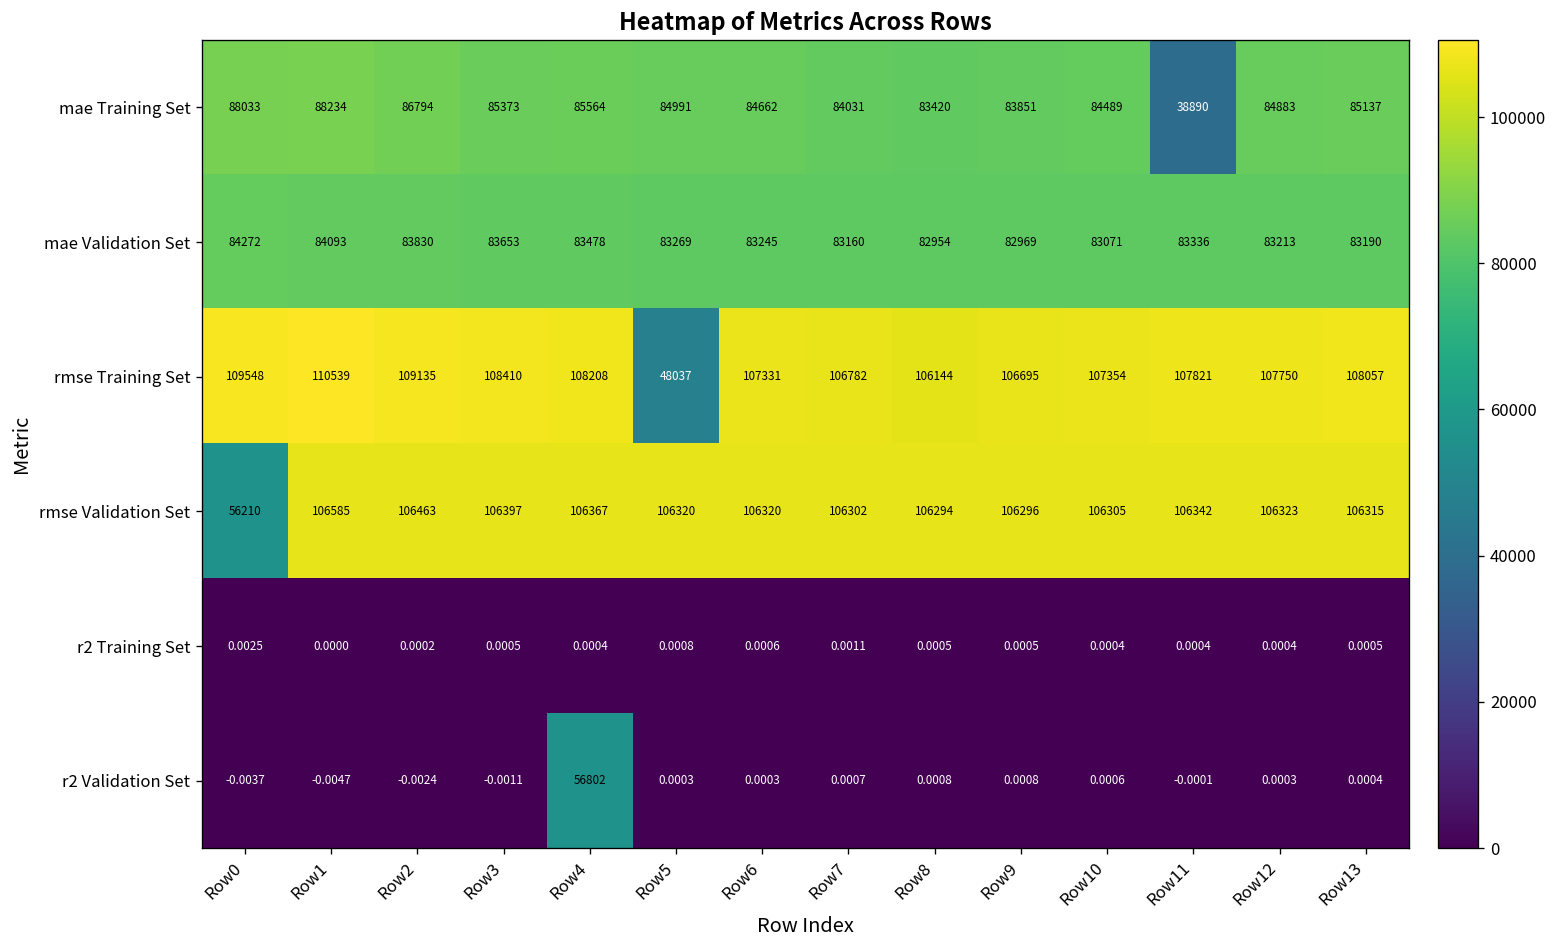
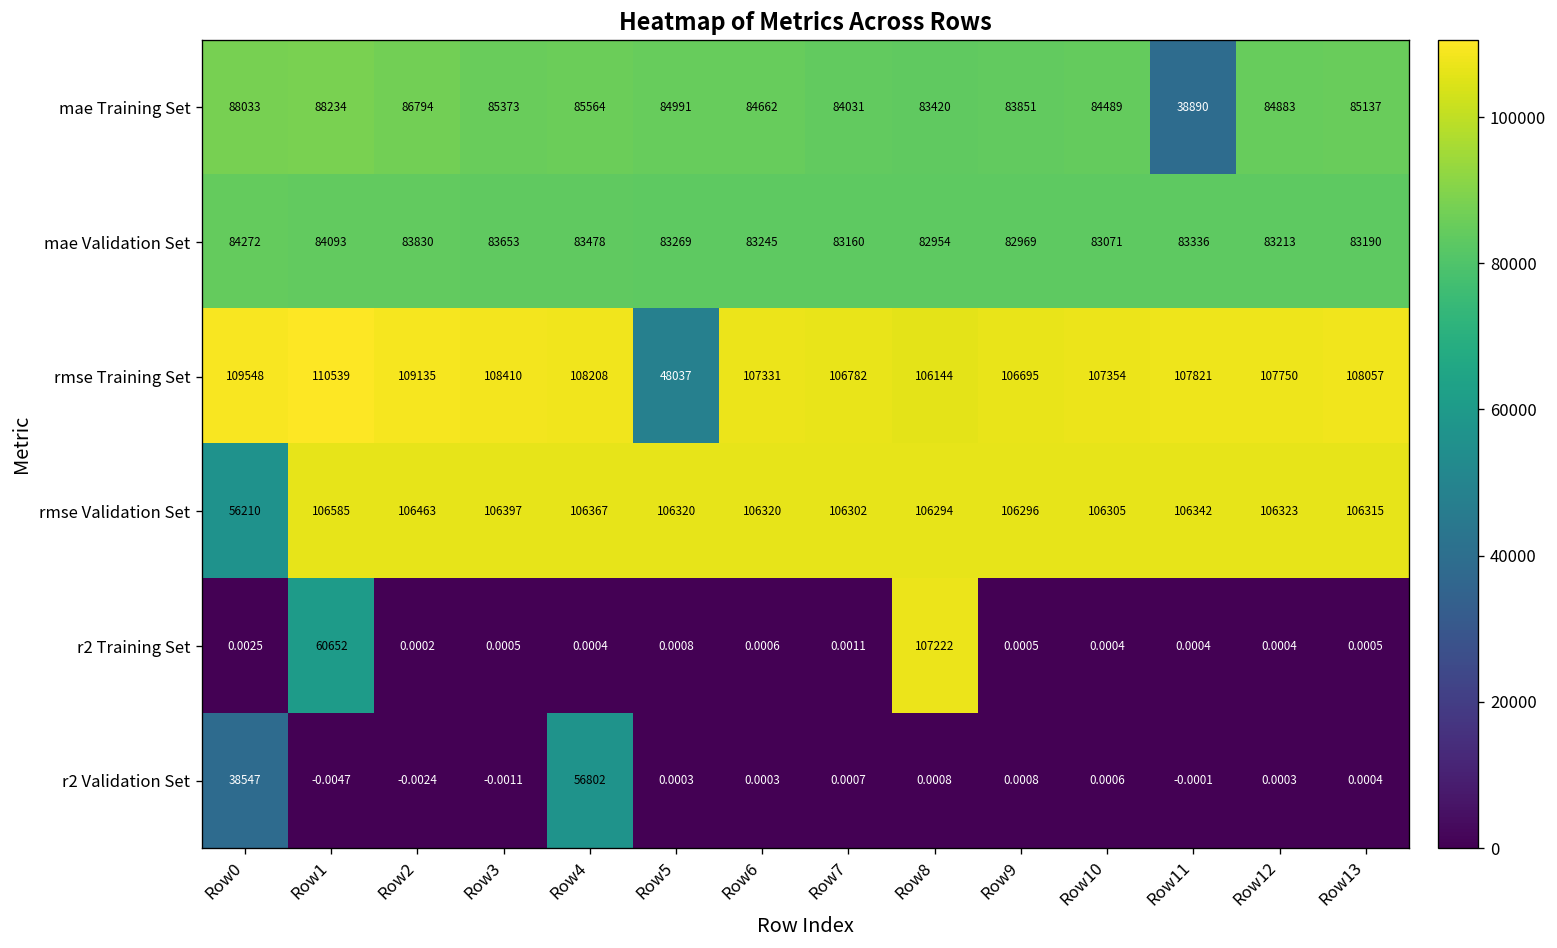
  {
    "mae Training Set": {
      "Row0": 88033,
      "Row1": 88234,
      "Row2": 86794,
      "Row3": 85373,
      "Row4": 85564,
      "Row5": 84991,
      "Row6": 84662,
      "Row7": 84031,
      "Row8": 83420,
      "Row9": 83851,
      "Row10": 84489,
      "Row11": 38890,
      "Row12": 84883,
      "Row13": 85137
    },
    "mae Validation Set": {
      "Row0": 84272,
      "Row1": 84093,
      "Row2": 83830,
      "Row3": 83653,
      "Row4": 83478,
      "Row5": 83269,
      "Row6": 83245,
      "Row7": 83160,
      "Row8": 82954,
      "Row9": 82969,
      "Row10": 83071,
      "Row11": 83336,
      "Row12": 83213,
      "Row13": 83190
    },
    "rmse Training Set": {
      "Row0": 109548,
      "Row1": 110539,
      "Row2": 109135,
      "Row3": 108410,
      "Row4": 108208,
      "Row5": 48037,
      "Row6": 107331,
      "Row7": 106782,
      "Row8": 106144,
      "Row9": 106695,
      "Row10": 107354,
      "Row11": 107821,
      "Row12": 107750,
      "Row13": 108057
    },
    "rmse Validation Set": {
      "Row0": 56210,
      "Row1": 106585,
      "Row2": 106463,
      "Row3": 106397,
      "Row4": 106367,
      "Row5": 106320,
      "Row6": 106320,
      "Row7": 106302,
      "Row8": 106294,
      "Row9": 106296,
      "Row10": 106305,
      "Row11": 106342,
      "Row12": 106323,
      "Row13": 106315
    },
    "r2 Training Set": {
      "Row0": 0.0025,
-     "Row1": 0.0000,
+     "Row1": 60652,
      "Row2": 0.0002,
      "Row3": 0.0005,
      "Row4": 0.0004,
      "Row5": 0.0008,
      "Row6": 0.0006,
      "Row7": 0.0011,
-     "Row8": 0.0005,
+     "Row8": 107222,
      "Row9": 0.0005,
      "Row10": 0.0004,
      "Row11": 0.0004,
      "Row12": 0.0004,
      "Row13": 0.0005
    },
    "r2 Validation Set": {
-     "Row0": -0.0037,
+     "Row0": 38547,
      "Row1": -0.0047,
      "Row2": -0.0024,
      "Row3": -0.0011,
      "Row4": 56802,
      "Row5": 0.0003,
      "Row6": 0.0003,
      "Row7": 0.0007,
      "Row8": 0.0008,
      "Row9": 0.0008,
      "Row10": 0.0006,
      "Row11": -0.0001,
      "Row12": 0.0003,
      "Row13": 0.0004
    }
  }
